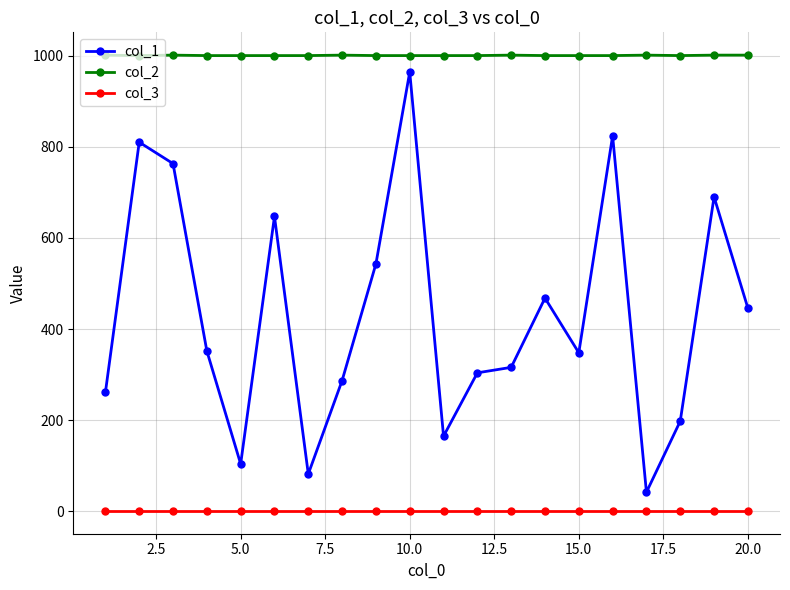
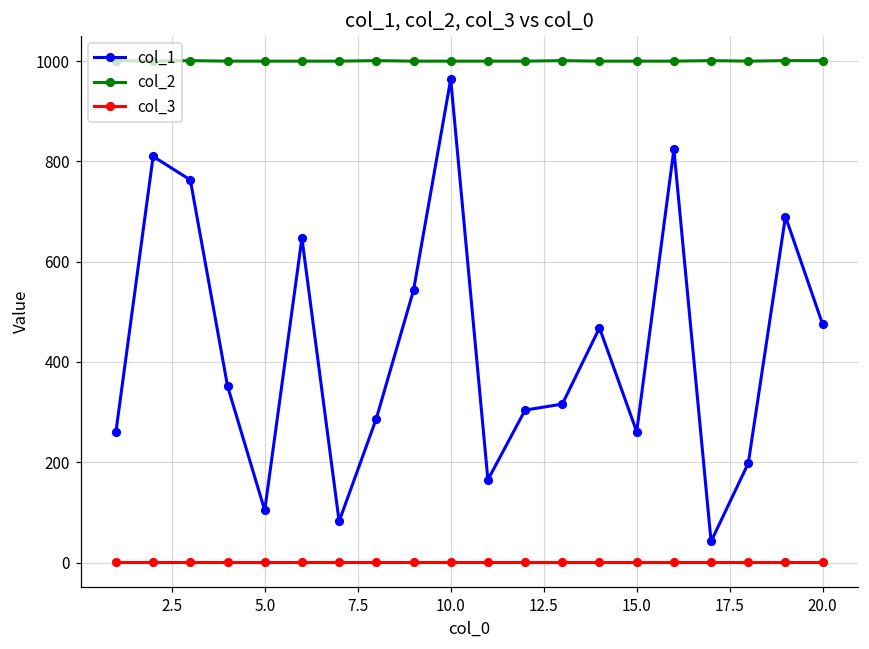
  {
    "col_1": {
      "5.0": 100,
      "10.0": 960,
-     "15.0": 350,
-     "20.0": 450
+     "15.0": 260,
+     "20.0": 480
    },
    "col_2": {
      "5.0": 1000,
      "10.0": 1000,
      "15.0": 1000,
      "20.0": 1000
    },
    "col_3": {
      "5.0": 0,
      "10.0": 0,
      "15.0": 0,
      "20.0": 0
    }
  }
